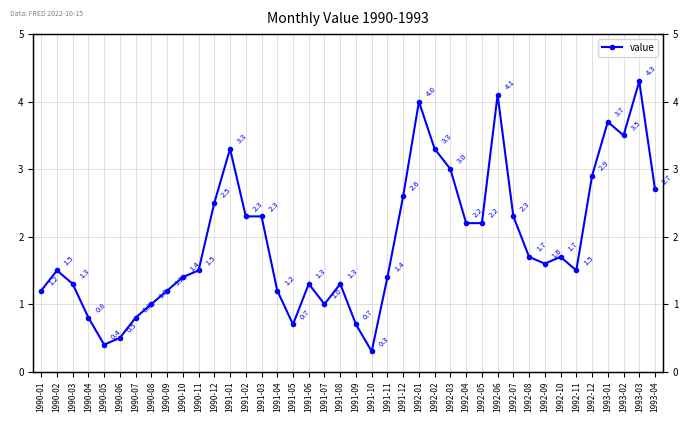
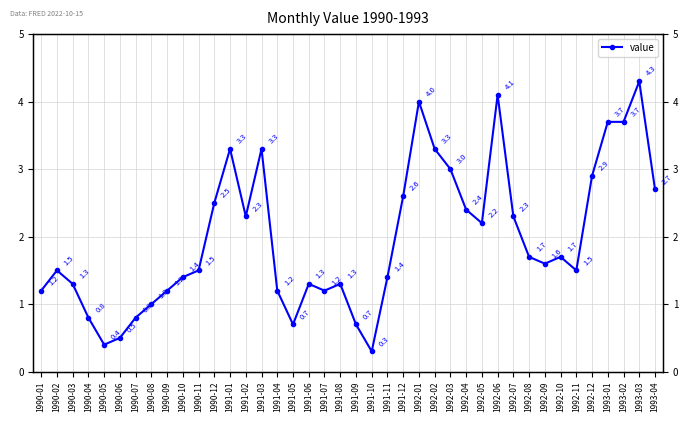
  {
    "1990-01": 1.2,
    "1990-02": 1.5,
    "1990-03": 1.3,
    "1990-04": 0.8,
    "1990-06": 0.5,
    "1990-11": 1.5,
    "1990-12": 2.5,
    "1991-01": 3.3,
    "1991-02": 2.3,
-   "1991-03": 2.3,
+   "1991-03": 3.3,
    "1991-04": 1.2,
    "1991-05": 0.7,
    "1991-06": 1.3,
-   "1991-07": 1.0,
+   "1991-07": 1.2,
    "1991-08": 1.3,
    "1991-09": 0.7,
    "1991-10": 0.3,
    "1991-11": 1.4,
    "1991-12": 2.6,
    "1992-01": 4.0,
    "1992-02": 3.3,
    "1992-03": 3.0,
-   "1992-04": 2.2,
+   "1992-04": 2.4,
    "1992-05": 2.2,
    "1992-06": 4.1,
    "1992-07": 2.3,
    "1992-08": 1.7,
    "1992-10": 1.7,
    "1992-11": 1.5,
    "1992-12": 2.9,
-   "1993-02": 3.5,
+   "1993-02": 3.7,
    "1993-03": 4.3,
    "1993-04": 2.7
  }
